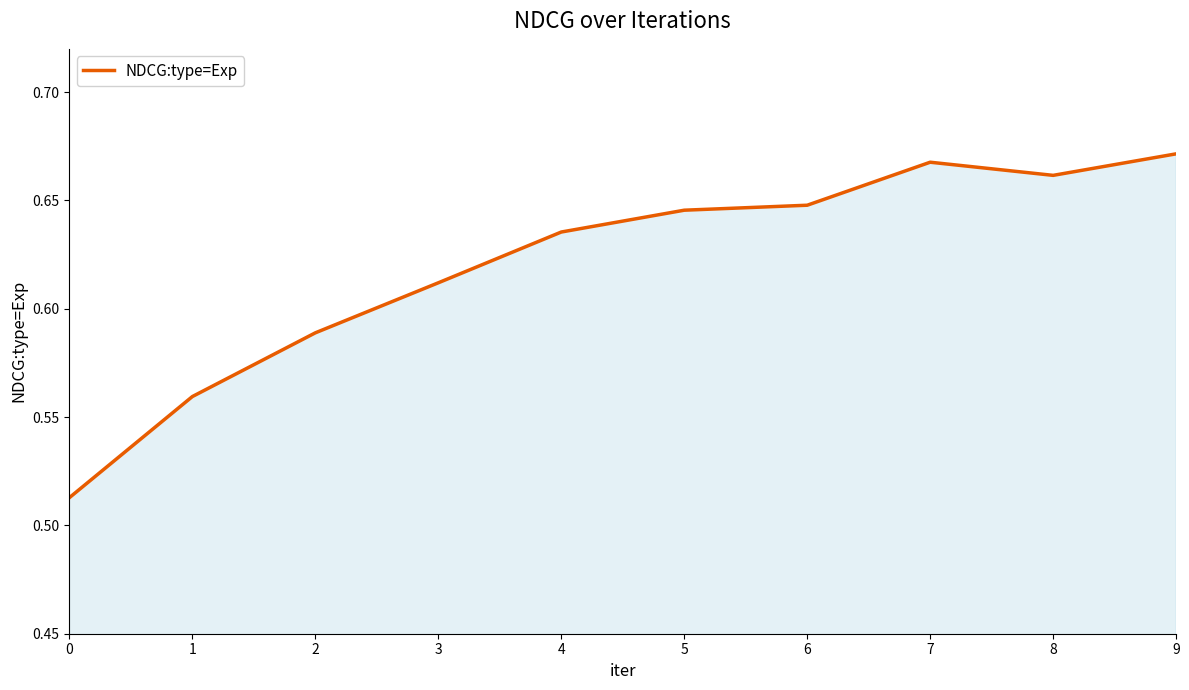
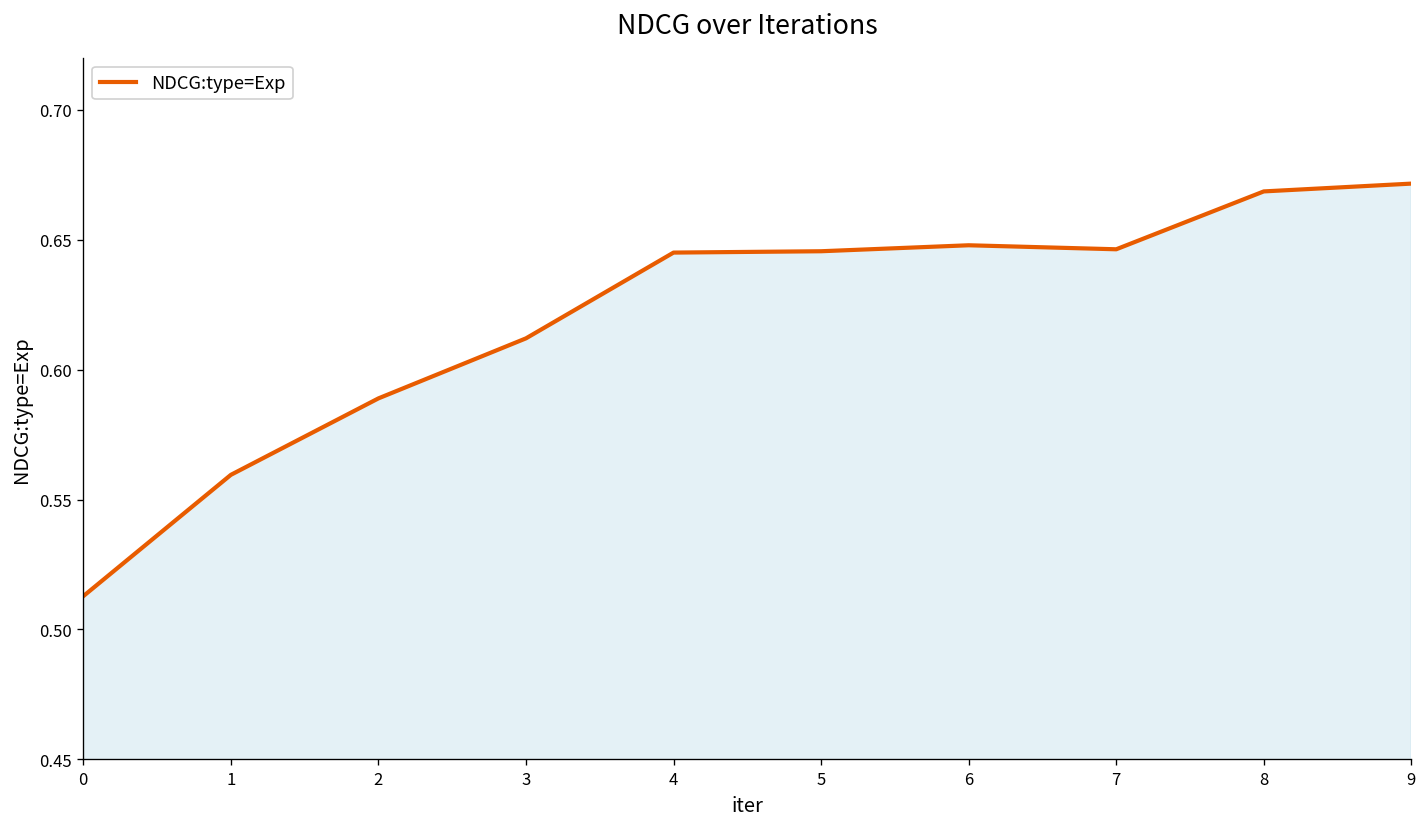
  {
    "0": 0.513,
    "1": 0.559,
    "2": 0.589,
    "3": 0.612,
-   "4": 0.635,
+   "4": 0.645,
    "5": 0.646,
    "6": 0.648,
-   "7": 0.668,
-   "8": 0.662,
+   "7": 0.646,
+   "8": 0.669,
    "9": 0.672
  }
